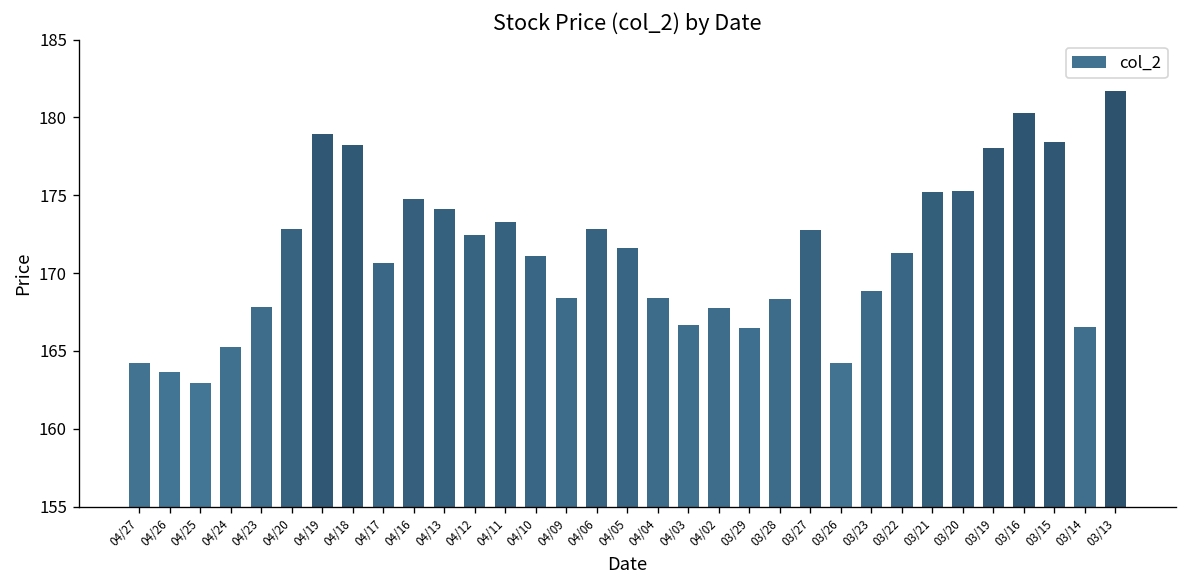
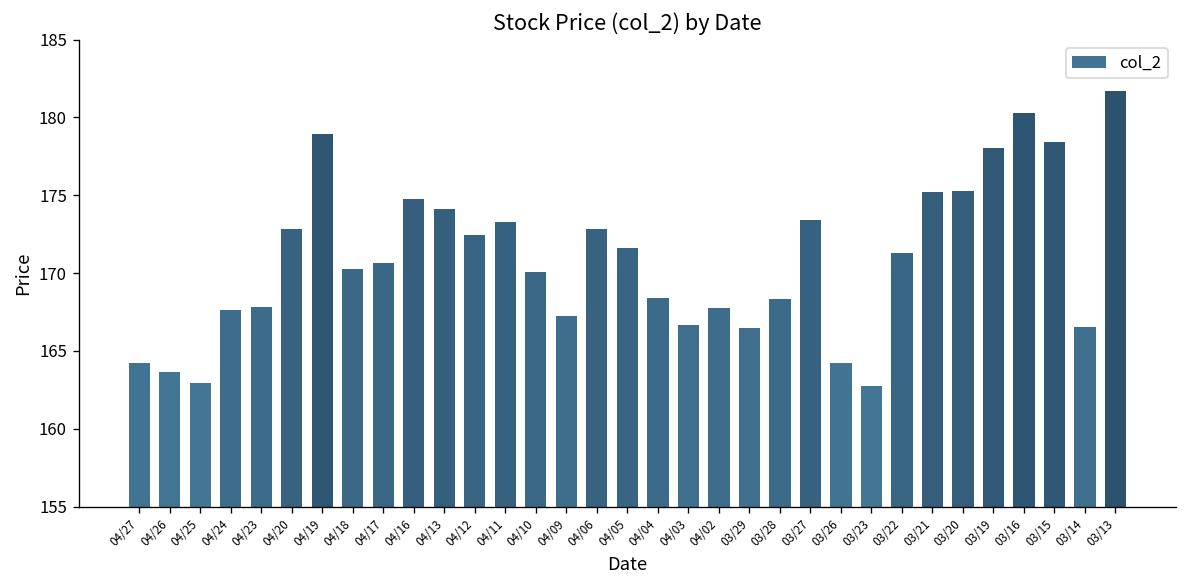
  {
    "04/27": 164.2,
    "04/26": 163.7,
    "04/25": 162.9,
-   "04/24": 165.2,
+   "04/24": 167.6,
    "04/23": 167.8,
    "04/20": 172.8,
    "04/19": 178.9,
-   "04/18": 178.2,
+   "04/18": 170.3,
    "04/17": 170.6,
    "04/16": 174.7,
    "04/13": 174.1,
    "04/12": 172.4,
    "04/11": 173.3,
-   "04/10": 171.1,
-   "04/09": 168.4,
+   "04/10": 170.1,
+   "04/09": 167.2,
    "04/06": 172.8,
    "04/05": 171.6,
    "04/04": 168.4,
    "04/03": 166.7,
    "04/02": 167.8,
    "03/29": 166.5,
    "03/28": 168.3,
-   "03/27": 172.8,
+   "03/27": 173.4,
    "03/26": 164.2,
-   "03/23": 168.9,
+   "03/23": 162.7,
    "03/22": 171.3,
    "03/21": 175.2,
    "03/20": 175.3,
    "03/19": 178.0,
    "03/16": 180.3,
    "03/15": 178.4,
    "03/14": 166.5,
    "03/13": 181.7
  }
